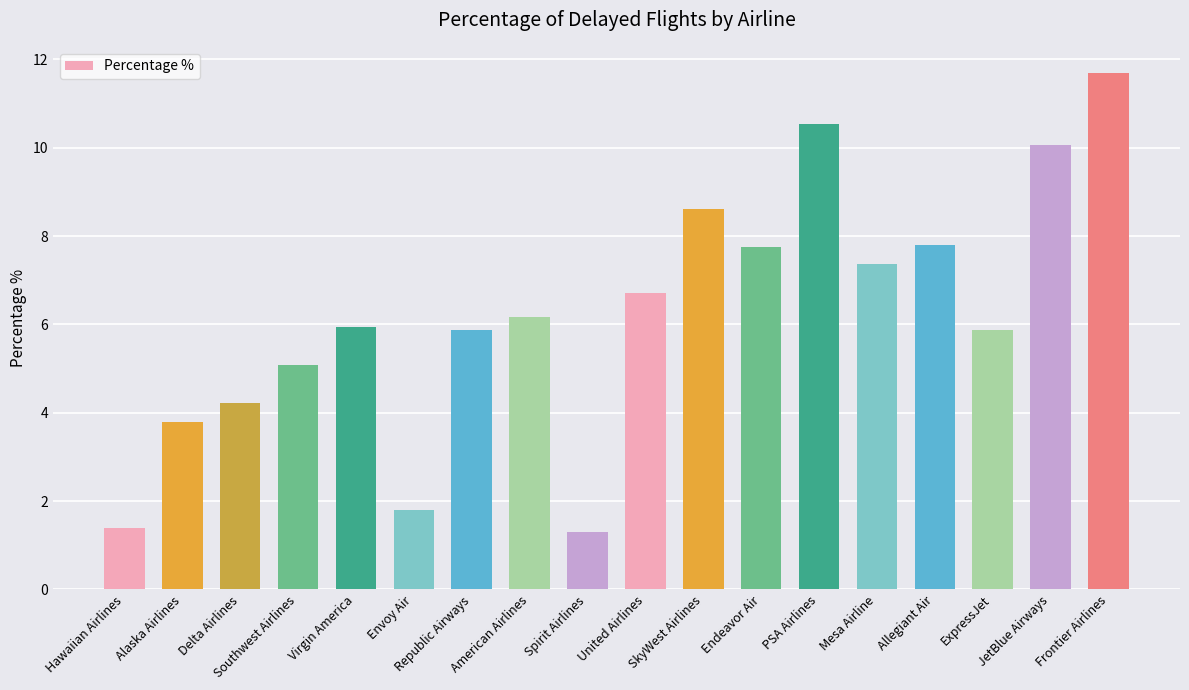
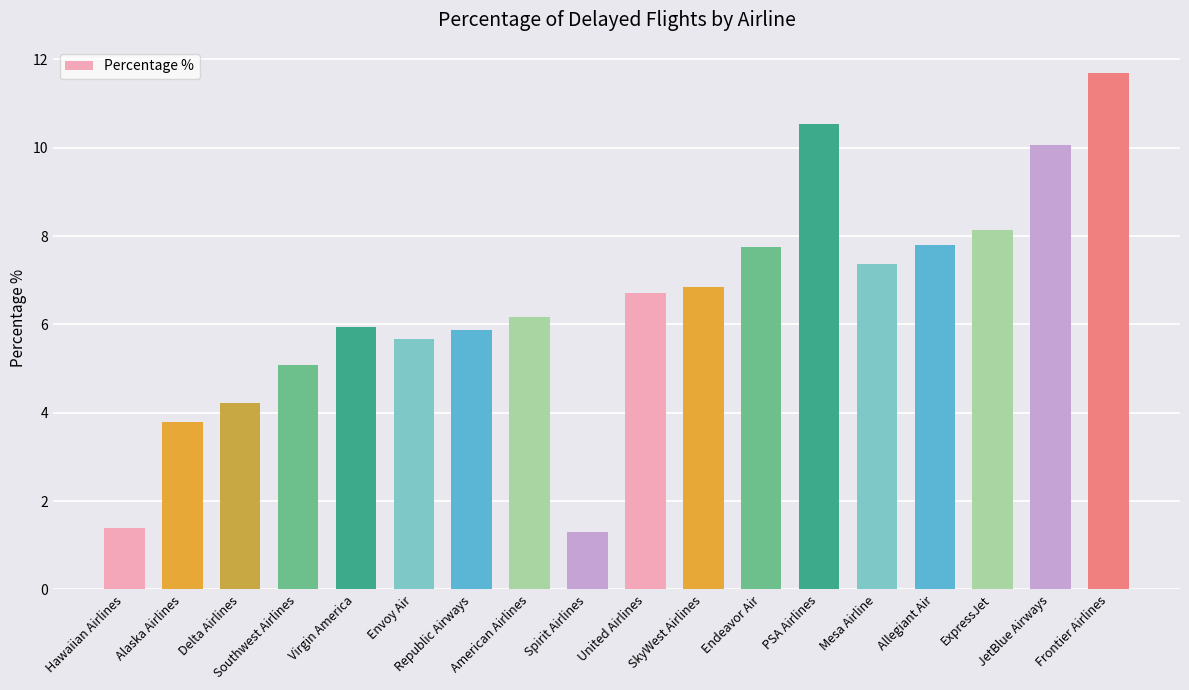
  {
    "Hawaiian Airlines": 1.4,
    "Alaska Airlines": 3.8,
    "Delta Airlines": 4.2,
    "Southwest Airlines": 5.1,
    "Virgin America": 5.9,
-   "Envoy Air": 1.8,
+   "Envoy Air": 5.7,
    "Republic Airways": 5.9,
    "American Airlines": 6.2,
    "Spirit Airlines": 1.3,
    "United Airlines": 6.7,
-   "SkyWest Airlines": 8.6,
+   "SkyWest Airlines": 6.8,
    "Endeavor Air": 7.7,
    "PSA Airlines": 10.5,
    "Mesa Airline": 7.4,
    "Allegiant Air": 7.8,
-   "ExpressJet": 5.9,
+   "ExpressJet": 8.1,
    "JetBlue Airways": 10.1,
    "Frontier Airlines": 11.7
  }
